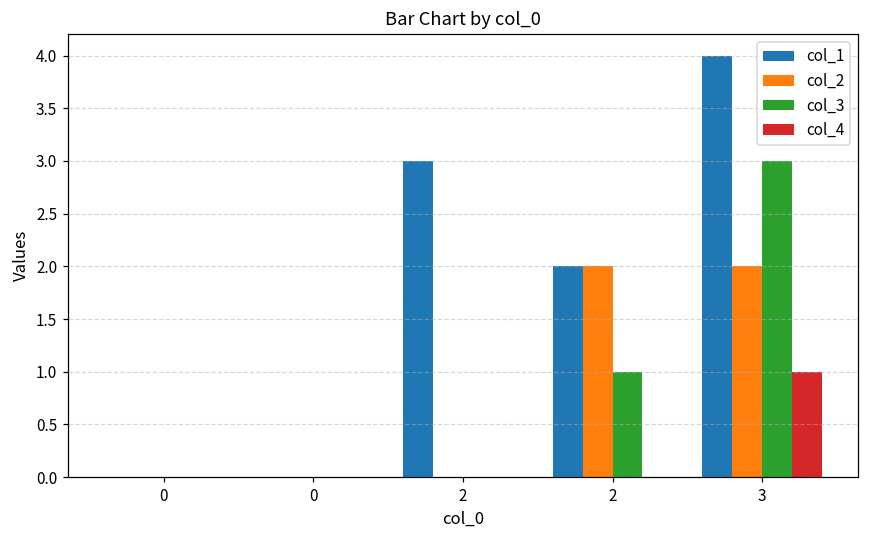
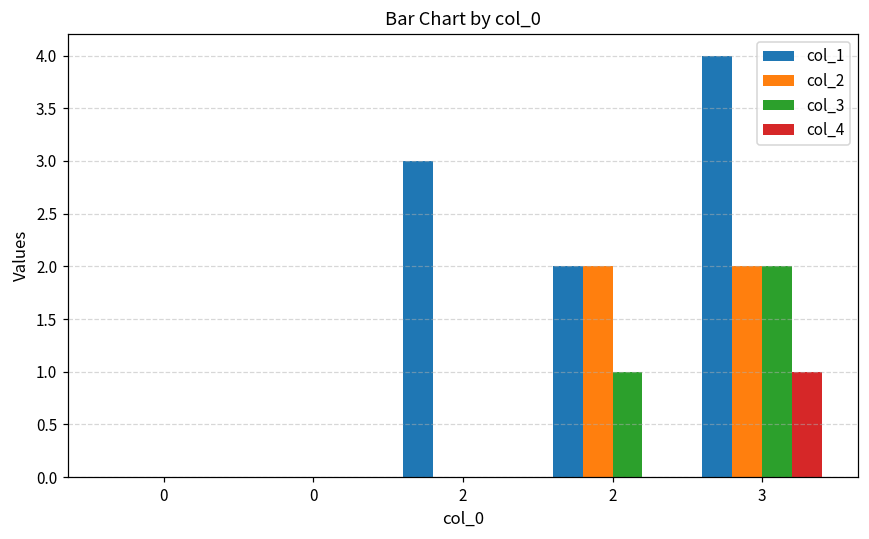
  {
    "col_1": {
      "3": 4
    },
    "col_2": {
      "3": 2
    },
    "col_3": {
-     "3": 3
+     "3": 2
    },
    "col_4": {
      "3": 1
    }
  }
